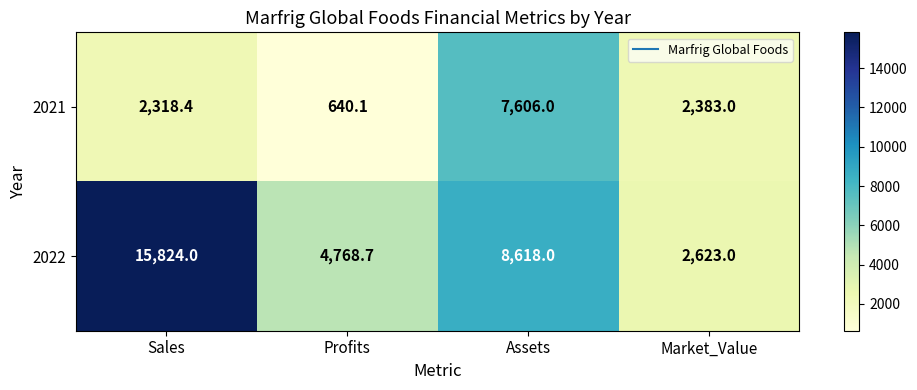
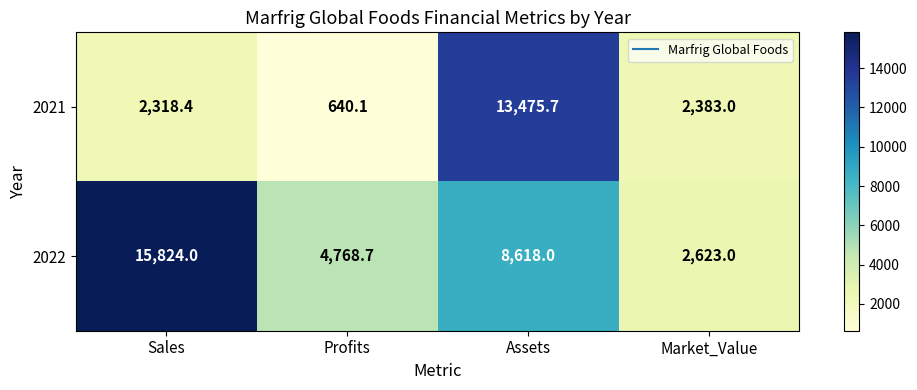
  {
    "2021": {
      "Sales": "2,318.4",
      "Profits": "640.1",
-     "Assets": "7,606.0",
+     "Assets": "13,475.7",
      "Market_Value": "2,383.0"
    },
    "2022": {
      "Sales": "15,824.0",
      "Profits": "4,768.7",
      "Assets": "8,618.0",
      "Market_Value": "2,623.0"
    }
  }
